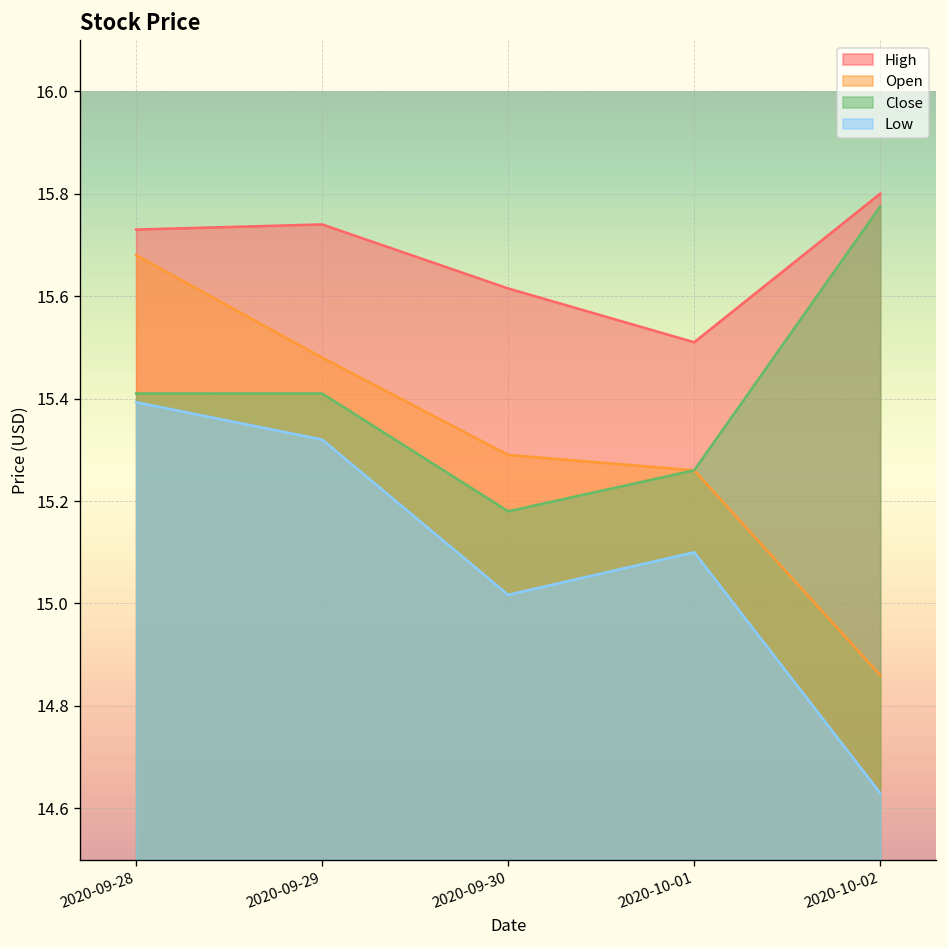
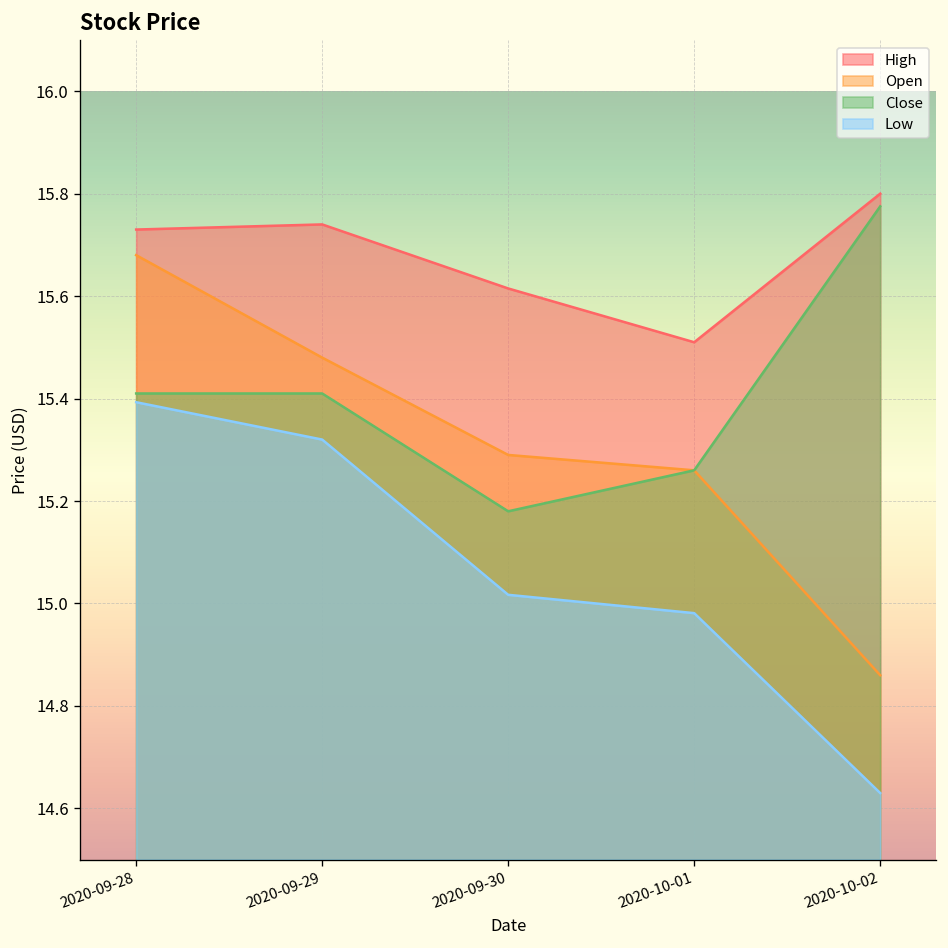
  {
    "Close": {
      "2020-09-28": 15.41,
      "2020-09-29": 15.41,
      "2020-09-30": 15.18,
      "2020-10-02": 15.78
    },
    "Low": {
      "2020-09-28": 15.39,
      "2020-09-29": 15.32,
      "2020-09-30": 15.02,
-     "2020-10-01": 15.10,
+     "2020-10-01": 14.98,
      "2020-10-02": 14.63
    }
  }
